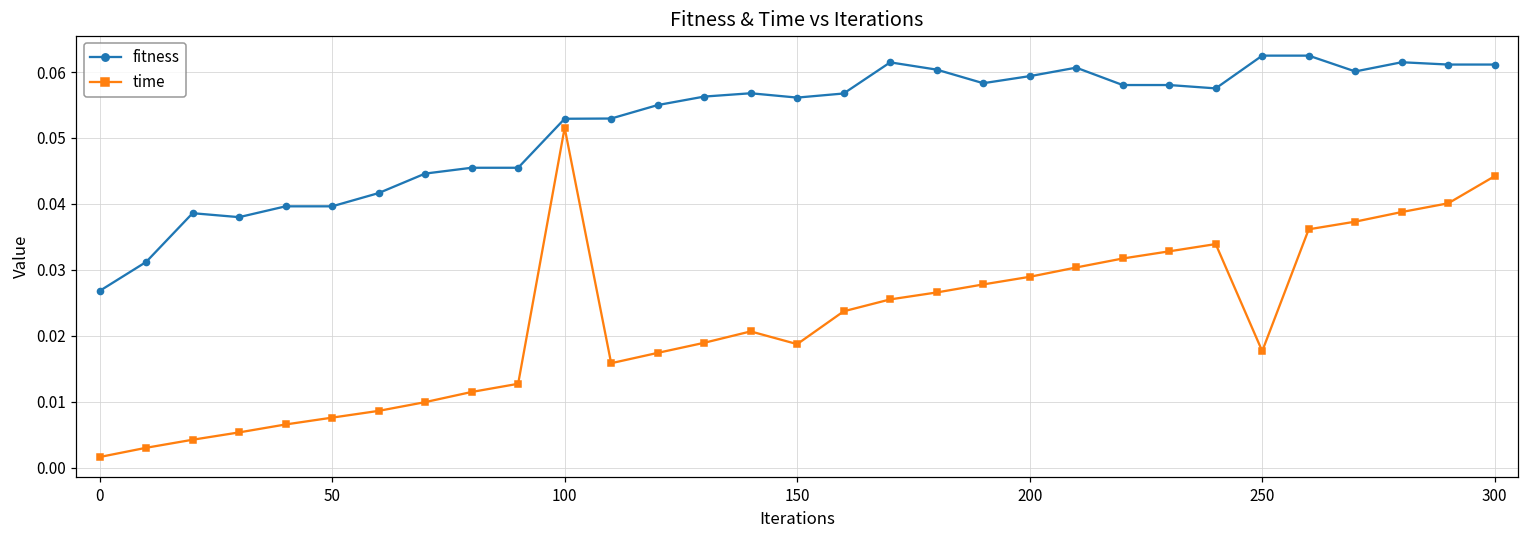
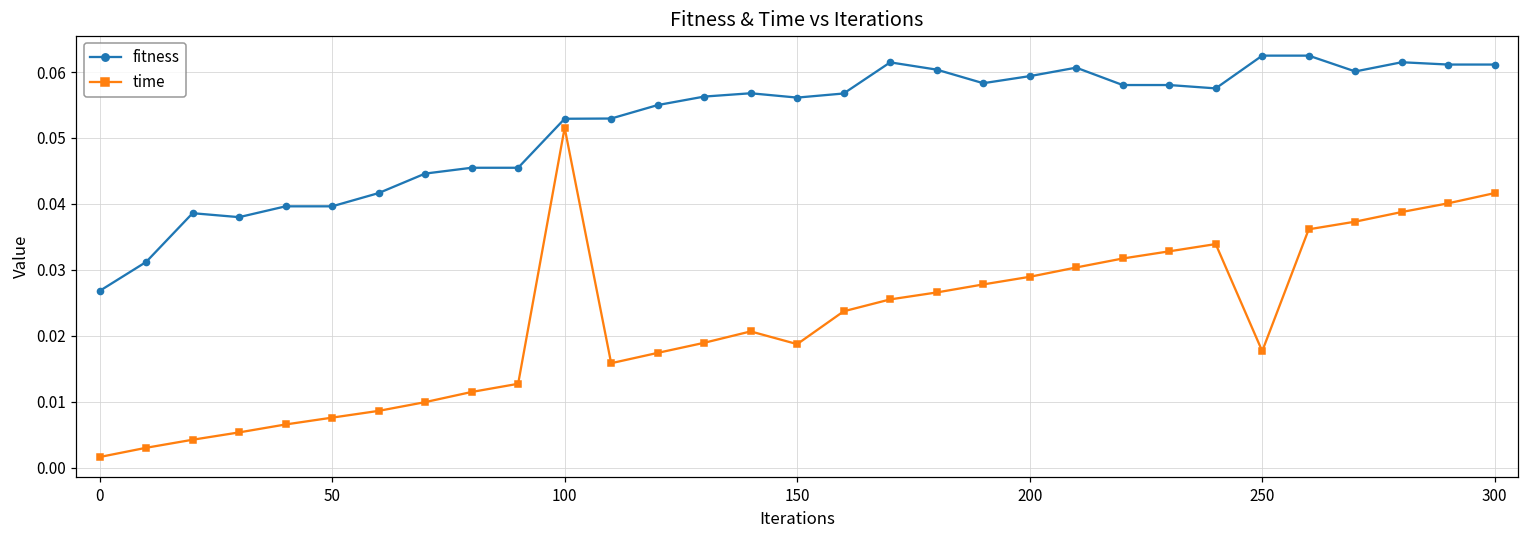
  {
    "fitness": {
      "0": 0.027,
      "50": 0.040,
      "100": 0.053,
      "150": 0.056,
      "200": 0.059,
      "250": 0.062,
      "300": 0.061
    },
    "time": {
      "0": 0.002,
      "50": 0.008,
      "100": 0.052,
      "150": 0.019,
      "200": 0.029,
      "250": 0.018,
-     "300": 0.044
+     "300": 0.042
    }
  }
